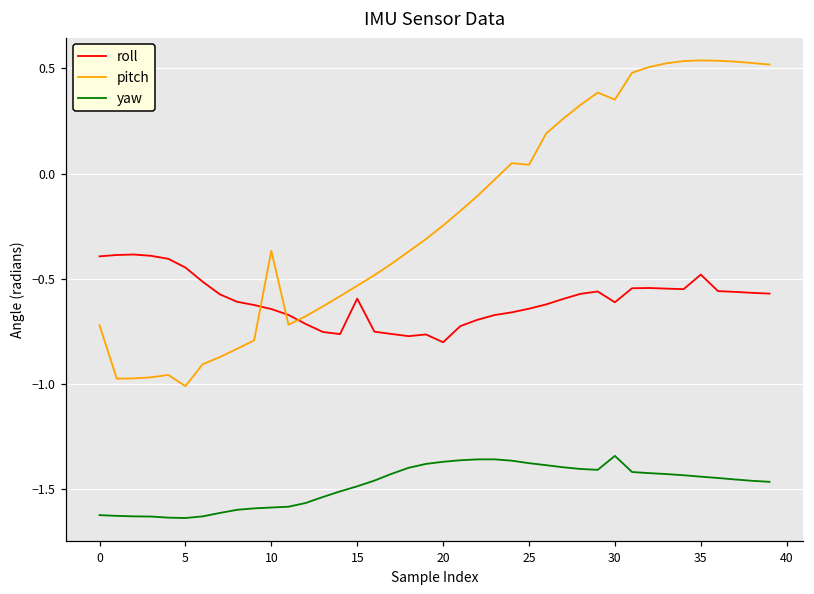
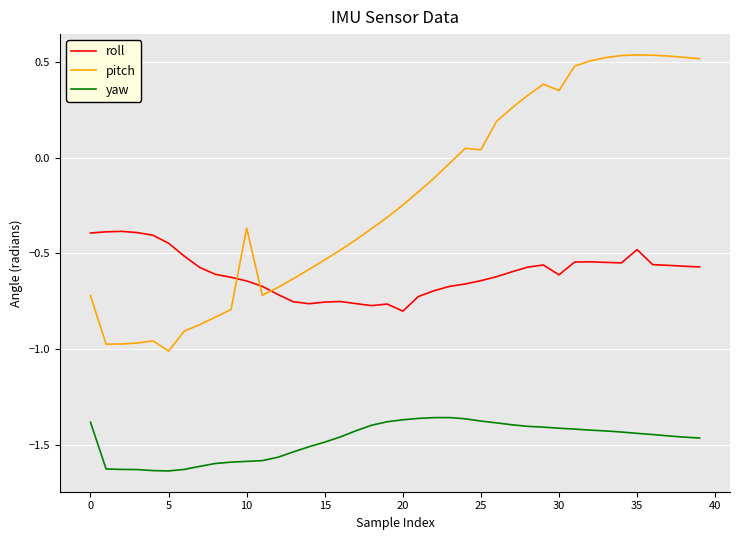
  {
    "roll": {
      "0": -0.39,
      "5": -0.45,
      "10": -0.64,
-     "15": -0.59,
+     "15": -0.75,
      "20": -0.80,
      "25": -0.64,
      "30": -0.61,
      "35": -0.48
    },
    "pitch": {
      "0": -0.72,
      "5": -1.01,
      "10": -0.37,
      "15": -0.53,
      "20": -0.25,
      "25": 0.04,
      "30": 0.35,
      "35": 0.54
    },
    "yaw": {
-     "0": -1.62,
+     "0": -1.38,
      "5": -1.64,
      "10": -1.59,
      "15": -1.49,
      "20": -1.37,
      "25": -1.38,
-     "30": -1.34,
+     "30": -1.41,
      "35": -1.44
    }
  }
